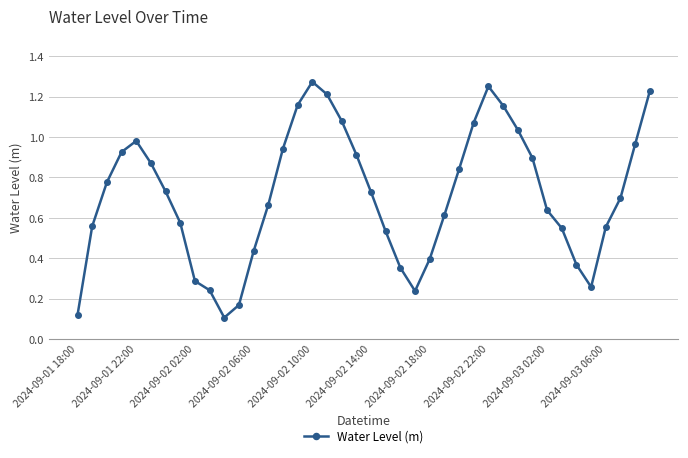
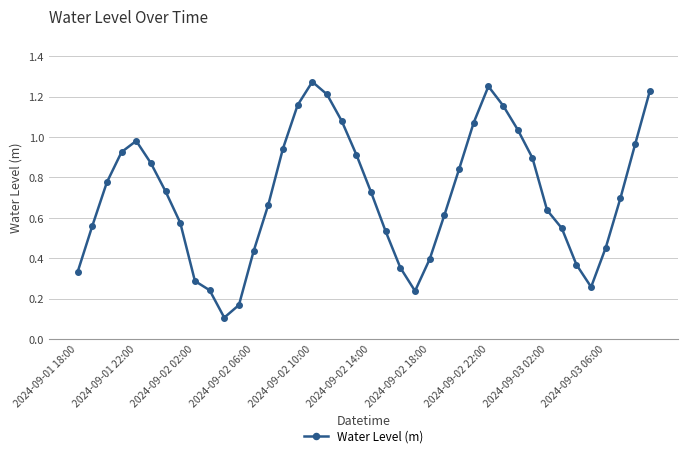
  {
-   "2024-09-01 18:00": 0.12,
+   "2024-09-01 18:00": 0.33,
    "2024-09-01 22:00": 0.98,
    "2024-09-02 02:00": 0.29,
    "2024-09-02 06:00": 0.43,
    "2024-09-02 10:00": 1.27,
    "2024-09-02 14:00": 0.73,
    "2024-09-02 18:00": 0.40,
    "2024-09-02 22:00": 1.25,
    "2024-09-03 02:00": 0.64,
-   "2024-09-03 06:00": 0.55
+   "2024-09-03 06:00": 0.45
  }
